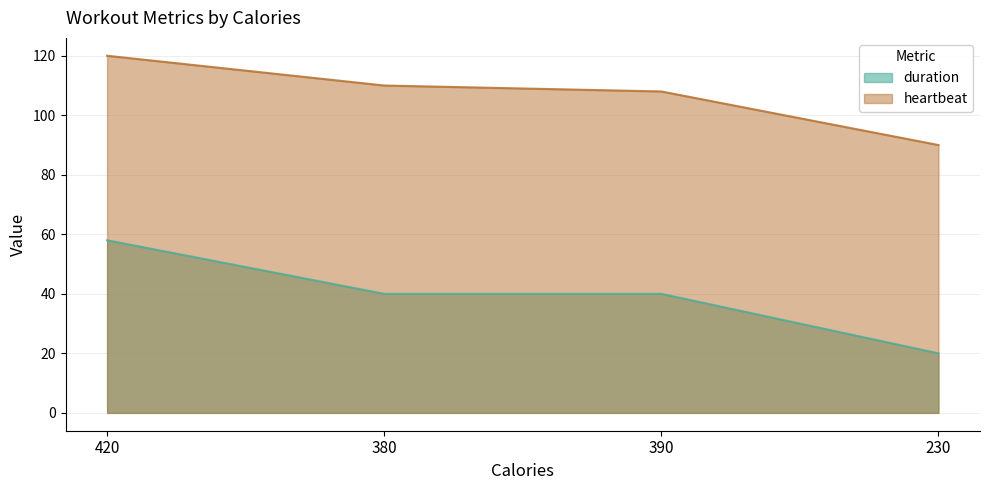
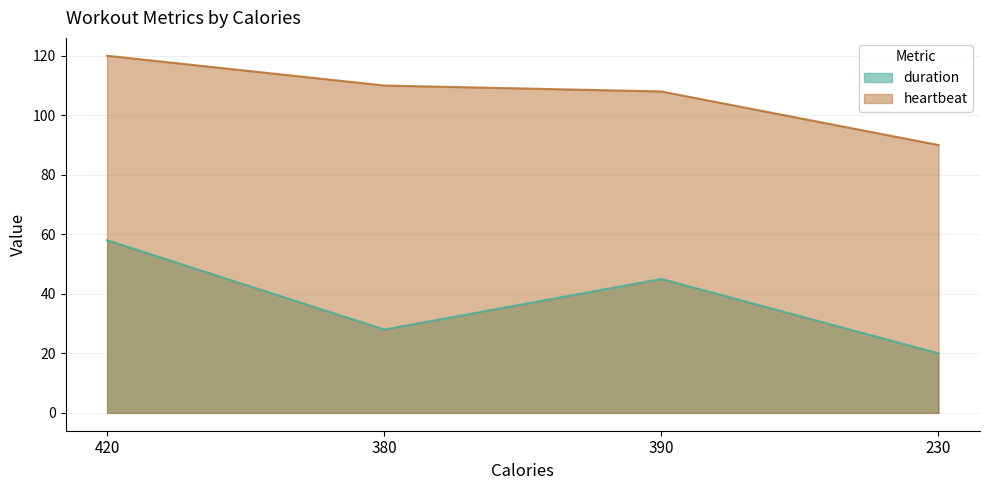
  {
    "duration": {
      "420": 58,
-     "380": 40,
-     "390": 40,
+     "380": 28,
+     "390": 45,
      "230": 20
    },
    "heartbeat": {
      "420": 120,
      "380": 110,
      "390": 108,
      "230": 90
    }
  }
